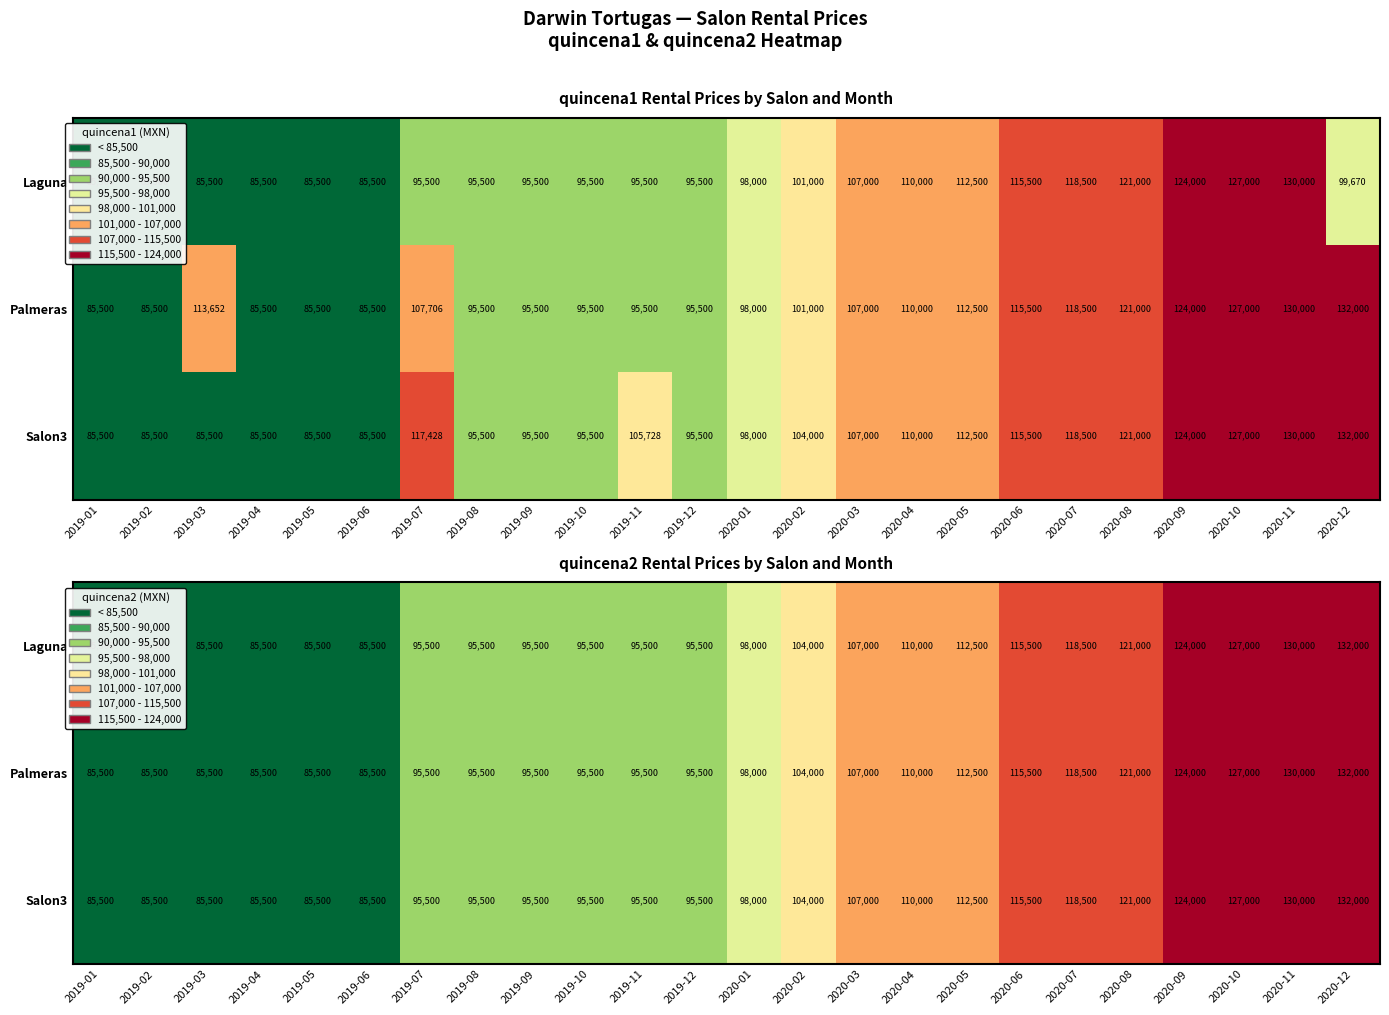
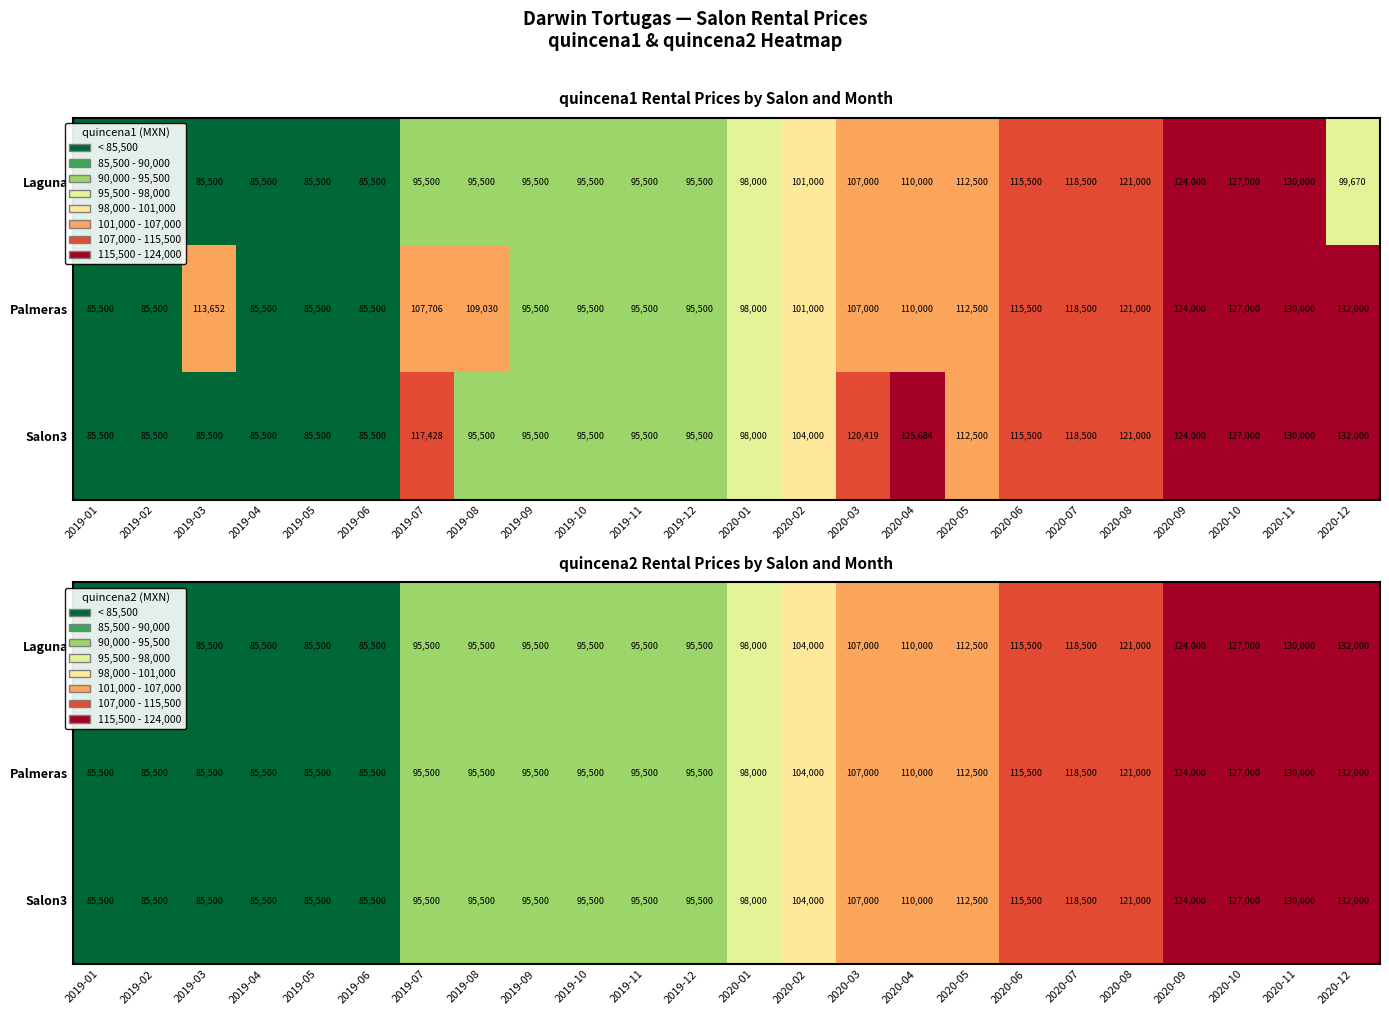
  {
    "quincena1 Rental Prices by Salon and Month": {
      "Laguna": {
        "2019-03": "85,500",
        "2019-04": "85,500",
        "2019-05": "85,500",
        "2019-06": "85,500",
        "2019-07": "95,500",
        "2019-08": "95,500",
        "2019-09": "95,500",
        "2019-10": "95,500",
        "2019-11": "95,500",
        "2019-12": "95,500",
        "2020-01": "98,000",
        "2020-02": "101,000",
        "2020-03": "107,000",
        "2020-04": "110,000",
        "2020-05": "112,500",
        "2020-06": "115,500",
        "2020-07": "118,500",
        "2020-08": "121,000",
        "2020-09": "124,000",
        "2020-10": "127,000",
        "2020-11": "130,000",
        "2020-12": "99,670"
      },
      "Palmeras": {
        "2019-01": "85,500",
        "2019-02": "85,500",
        "2019-03": "113,652",
        "2019-04": "85,500",
        "2019-05": "85,500",
        "2019-06": "85,500",
        "2019-07": "107,706",
-       "2019-08": "95,500",
+       "2019-08": "109,030",
        "2019-09": "95,500",
        "2019-10": "95,500",
        "2019-11": "95,500",
        "2019-12": "95,500",
        "2020-01": "98,000",
        "2020-02": "101,000",
        "2020-03": "107,000",
        "2020-04": "110,000",
        "2020-05": "112,500",
        "2020-06": "115,500",
        "2020-07": "118,500",
        "2020-08": "121,000",
        "2020-09": "124,000",
        "2020-10": "127,000",
        "2020-11": "130,000",
        "2020-12": "132,000"
      },
      "Salon3": {
        "2019-01": "85,500",
        "2019-02": "85,500",
        "2019-03": "85,500",
        "2019-04": "85,500",
        "2019-05": "85,500",
        "2019-06": "85,500",
        "2019-07": "117,428",
        "2019-08": "95,500",
        "2019-09": "95,500",
        "2019-10": "95,500",
-       "2019-11": "105,728",
+       "2019-11": "95,500",
        "2019-12": "95,500",
        "2020-01": "98,000",
        "2020-02": "104,000",
-       "2020-03": "107,000",
-       "2020-04": "110,000",
+       "2020-03": "120,419",
+       "2020-04": "125,684",
        "2020-05": "112,500",
        "2020-06": "115,500",
        "2020-07": "118,500",
        "2020-08": "121,000",
        "2020-09": "124,000",
        "2020-10": "127,000",
        "2020-11": "130,000",
        "2020-12": "132,000"
      }
    },
    "quincena2 Rental Prices by Salon and Month": {
      "Laguna": {
        "2019-03": "85,500",
        "2019-04": "85,500",
        "2019-05": "85,500",
        "2019-06": "85,500",
        "2019-07": "95,500",
        "2019-08": "95,500",
        "2019-09": "95,500",
        "2019-10": "95,500",
        "2019-11": "95,500",
        "2019-12": "95,500",
        "2020-01": "98,000",
        "2020-02": "104,000",
        "2020-03": "107,000",
        "2020-04": "110,000",
        "2020-05": "112,500",
        "2020-06": "115,500",
        "2020-07": "118,500",
        "2020-08": "121,000",
        "2020-09": "124,000",
        "2020-10": "127,000",
        "2020-11": "130,000",
        "2020-12": "132,000"
      },
      "Palmeras": {
        "2019-01": "85,500",
        "2019-02": "85,500",
        "2019-03": "85,500",
        "2019-04": "85,500",
        "2019-05": "85,500",
        "2019-06": "85,500",
        "2019-07": "95,500",
        "2019-08": "95,500",
        "2019-09": "95,500",
        "2019-10": "95,500",
        "2019-11": "95,500",
        "2019-12": "95,500",
        "2020-01": "98,000",
        "2020-02": "104,000",
        "2020-03": "107,000",
        "2020-04": "110,000",
        "2020-05": "112,500",
        "2020-06": "115,500",
        "2020-07": "118,500",
        "2020-08": "121,000",
        "2020-09": "124,000",
        "2020-10": "127,000",
        "2020-11": "130,000",
        "2020-12": "132,000"
      },
      "Salon3": {
        "2019-01": "85,500",
        "2019-02": "85,500",
        "2019-03": "85,500",
        "2019-04": "85,500",
        "2019-05": "85,500",
        "2019-06": "85,500",
        "2019-07": "95,500",
        "2019-08": "95,500",
        "2019-09": "95,500",
        "2019-10": "95,500",
        "2019-11": "95,500",
        "2019-12": "95,500",
        "2020-01": "98,000",
        "2020-02": "104,000",
        "2020-03": "107,000",
        "2020-04": "110,000",
        "2020-05": "112,500",
        "2020-06": "115,500",
        "2020-07": "118,500",
        "2020-08": "121,000",
        "2020-09": "124,000",
        "2020-10": "127,000",
        "2020-11": "130,000",
        "2020-12": "132,000"
      }
    }
  }
